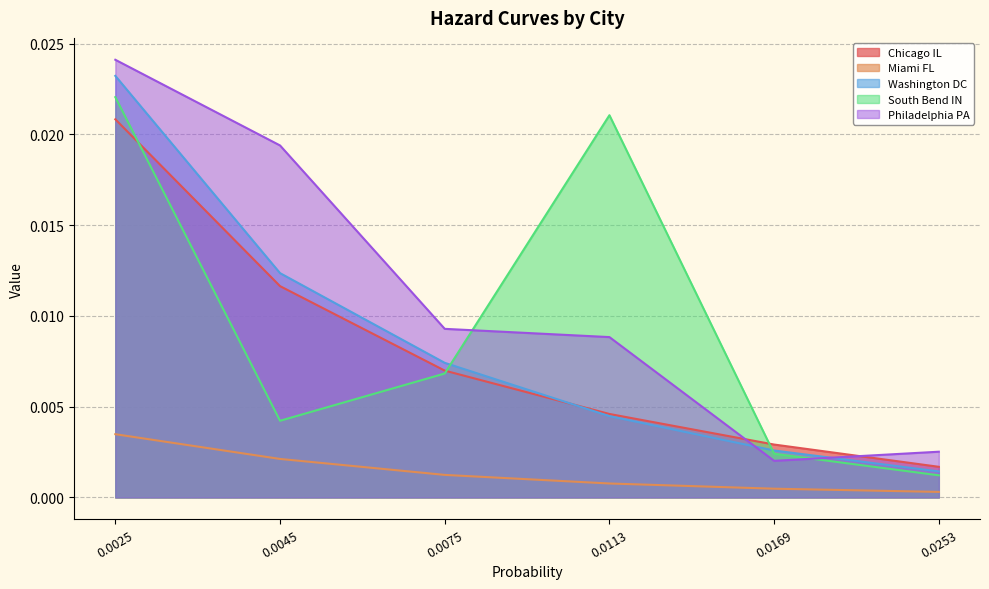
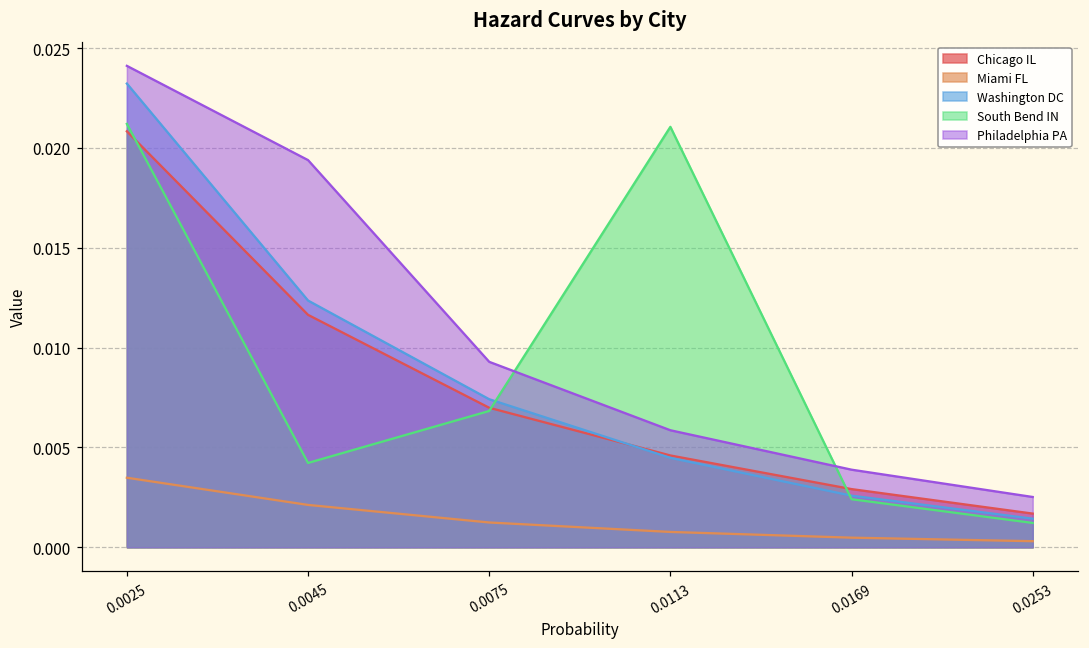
  {
    "Washington DC": {
      "0.0025": 0.0232,
      "0.0045": 0.0124,
      "0.0075": 0.0074,
      "0.0169": 0.0026,
      "0.0253": 0.0014
    },
    "South Bend IN": {
-     "0.0025": 0.0220,
+     "0.0025": 0.0212,
      "0.0045": 0.0042,
      "0.0075": 0.0068,
      "0.0113": 0.0211,
      "0.0169": 0.0024,
      "0.0253": 0.0012
    },
    "Philadelphia PA": {
      "0.0025": 0.0241,
      "0.0045": 0.0194,
      "0.0075": 0.0093,
-     "0.0113": 0.0088,
-     "0.0169": 0.0020,
+     "0.0113": 0.0059,
+     "0.0169": 0.0039,
      "0.0253": 0.0025
    }
  }
